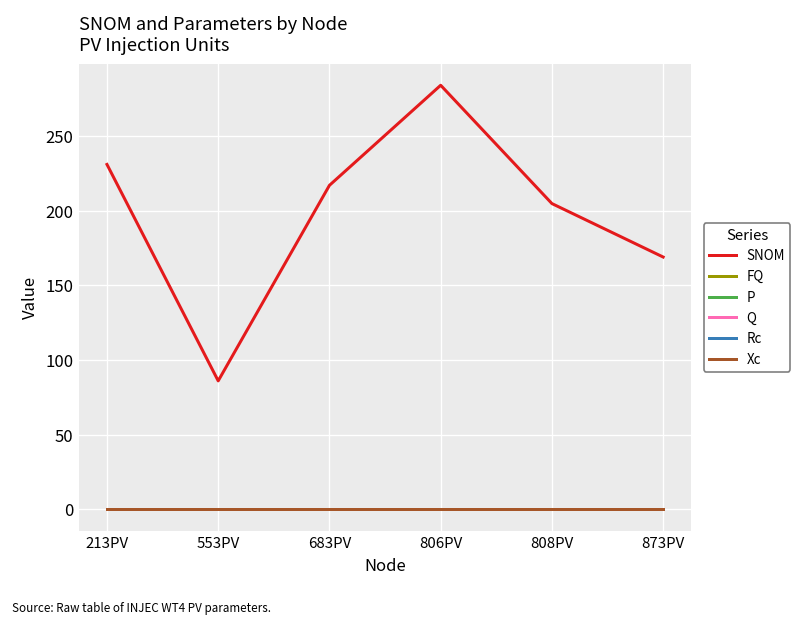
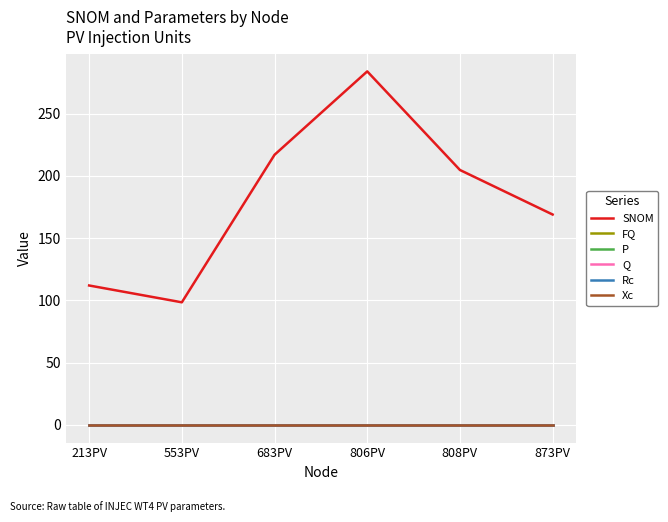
  {
    "SNOM": {
-     "213PV": 231,
-     "553PV": 86,
+     "213PV": 112,
+     "553PV": 98,
      "683PV": 217,
      "806PV": 284,
      "808PV": 205,
      "873PV": 169
    },
    "Xc": {
      "213PV": 0,
      "553PV": 0,
      "683PV": 0,
      "806PV": 0,
      "808PV": 0,
      "873PV": 0
    }
  }
